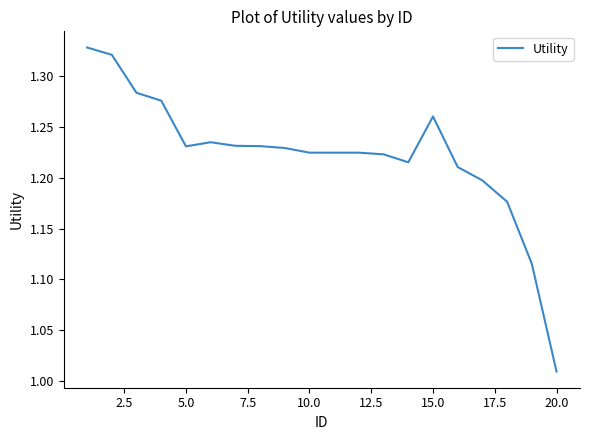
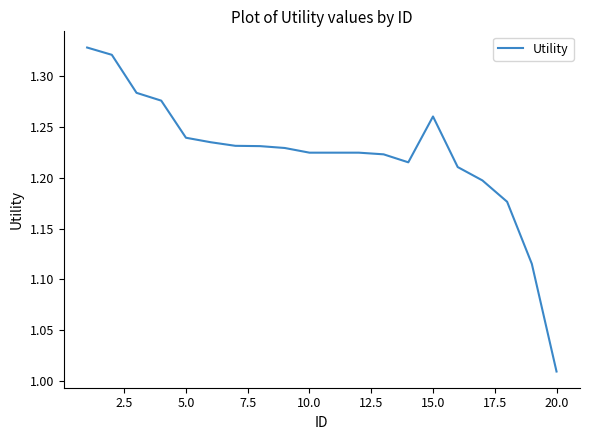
  {
-   "5.0": 1.231,
+   "5.0": 1.239,
    "10.0": 1.225,
    "15.0": 1.260,
    "20.0": 1.009
  }
